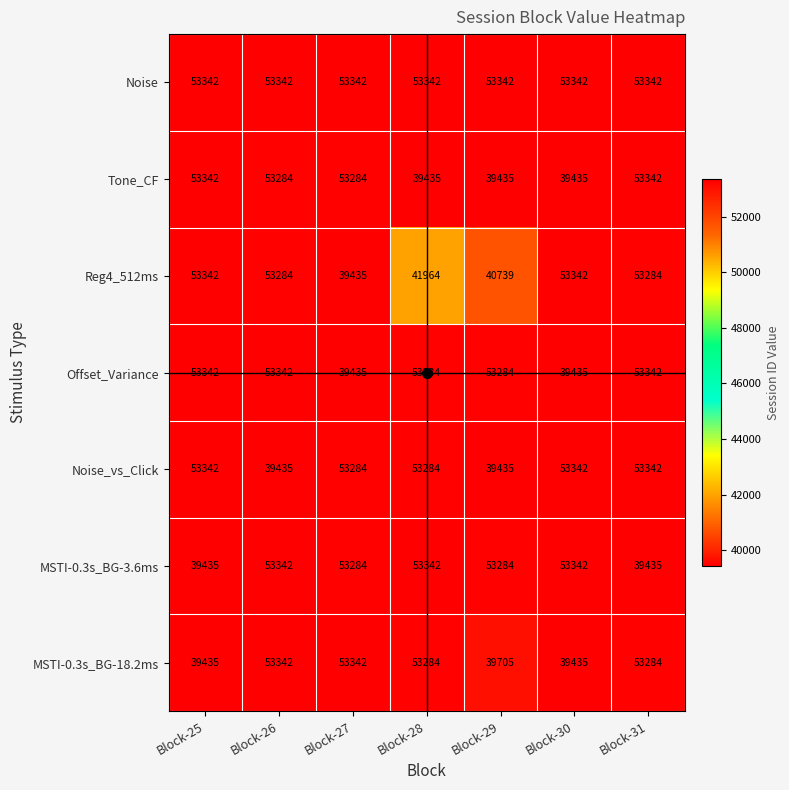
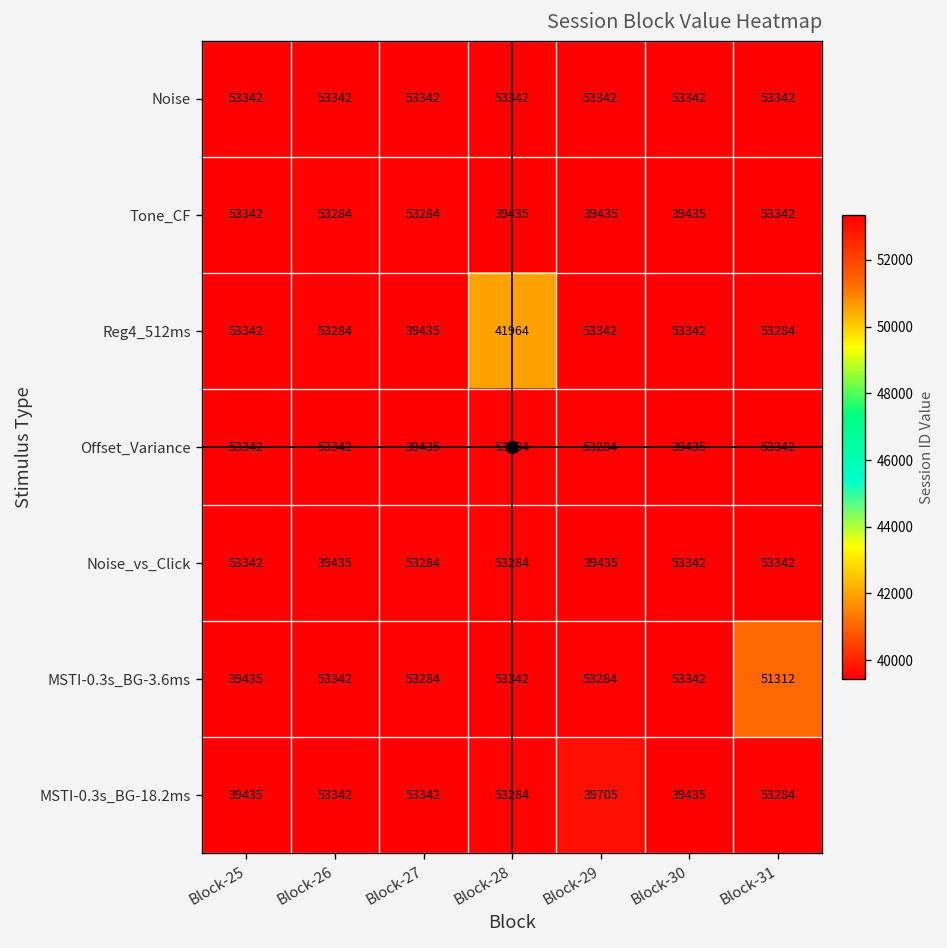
  {
    "Noise": {
      "Block-25": 53342,
      "Block-26": 53342,
      "Block-27": 53342,
      "Block-28": 53342,
      "Block-29": 53342,
      "Block-30": 53342,
      "Block-31": 53342
    },
    "Tone_CF": {
      "Block-25": 53342,
      "Block-26": 53284,
      "Block-27": 53284,
      "Block-28": 39435,
      "Block-29": 39435,
      "Block-30": 39435,
      "Block-31": 53342
    },
    "Reg4_512ms": {
      "Block-25": 53342,
      "Block-26": 53284,
      "Block-27": 39435,
      "Block-28": 41964,
-     "Block-29": 40739,
+     "Block-29": 53342,
      "Block-30": 53342,
      "Block-31": 53284
    },
    "Offset_Variance": {
      "Block-25": 53342,
      "Block-26": 53342,
      "Block-27": 39435,
      "Block-29": 53284,
      "Block-30": 39435,
      "Block-31": 53342
    },
    "Noise_vs_Click": {
      "Block-25": 53342,
      "Block-26": 39435,
      "Block-27": 53284,
      "Block-28": 53284,
      "Block-29": 39435,
      "Block-30": 53342,
      "Block-31": 53342
    },
    "MSTI-0.3s_BG-3.6ms": {
      "Block-25": 39435,
      "Block-26": 53342,
      "Block-27": 53284,
      "Block-28": 53342,
      "Block-29": 53284,
      "Block-30": 53342,
-     "Block-31": 39435
+     "Block-31": 51312
    },
    "MSTI-0.3s_BG-18.2ms": {
      "Block-25": 39435,
      "Block-26": 53342,
      "Block-27": 53342,
      "Block-28": 53284,
      "Block-29": 39705,
      "Block-30": 39435,
      "Block-31": 53284
    }
  }
